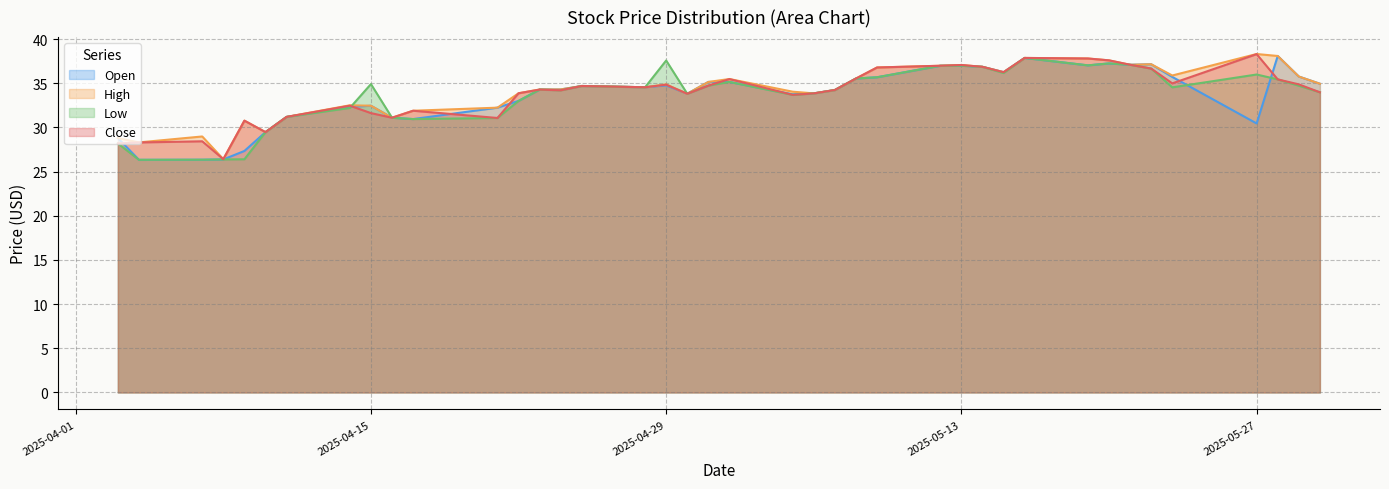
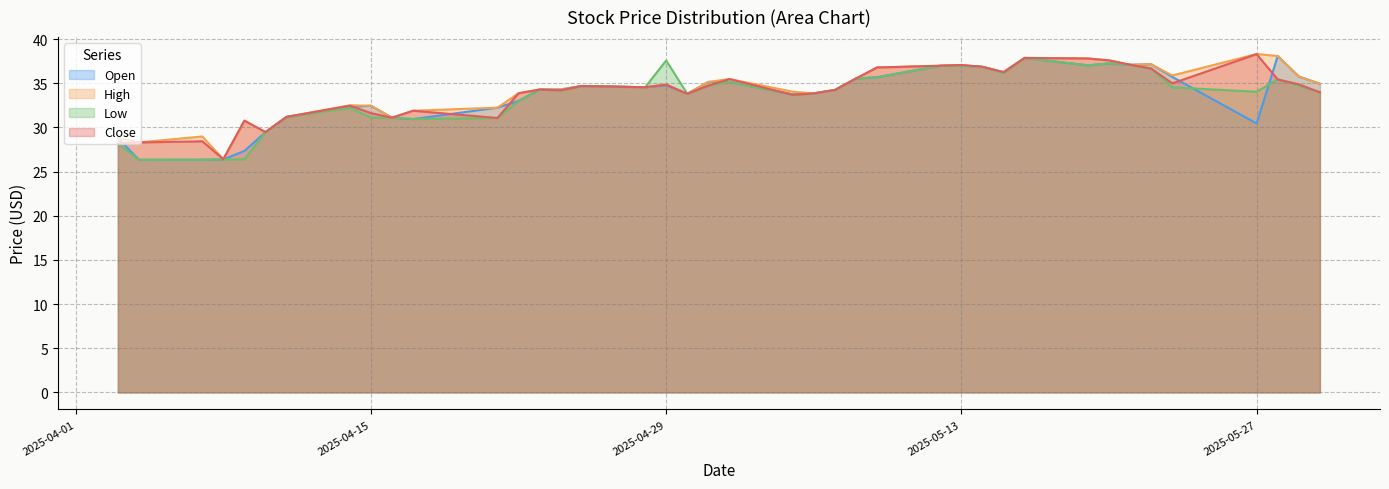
  {
    "Open": {
      "2025-05-27": 30
    },
    "Low": {
-     "2025-04-15": 35,
+     "2025-04-15": 31,
      "2025-04-29": 38,
-     "2025-05-27": 36
+     "2025-05-27": 34
    }
  }
